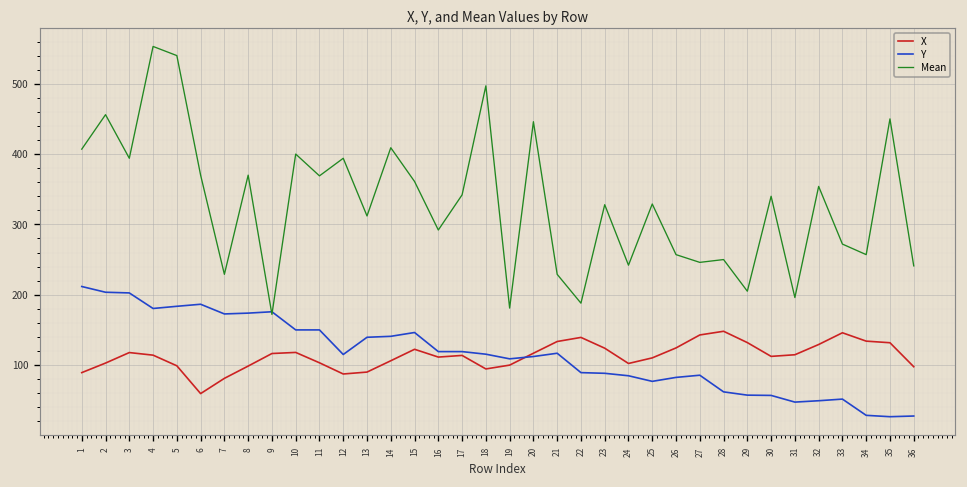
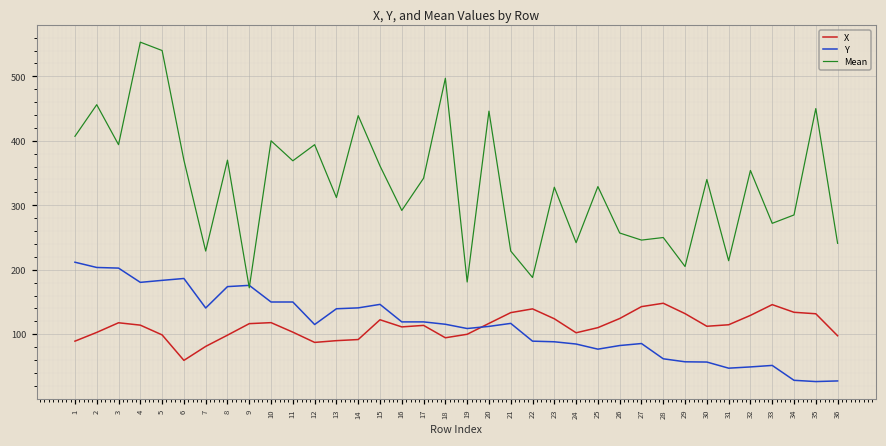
  {
    "X": {
      "1": 90,
      "2": 100,
      "3": 120,
      "4": 110,
      "5": 100,
      "6": 60,
      "7": 80,
      "8": 100,
      "9": 120,
      "10": 120,
      "11": 100,
      "12": 90,
      "13": 90,
-     "14": 110,
+     "14": 90,
      "15": 120,
      "16": 110,
      "17": 110,
      "18": 90,
      "19": 100,
      "20": 120,
      "21": 130,
      "22": 140,
      "23": 120,
      "24": 100,
      "25": 110,
      "26": 120,
      "27": 140,
      "28": 150,
      "29": 130,
      "30": 110,
      "31": 110,
      "32": 130,
      "33": 150,
      "34": 130,
      "35": 130,
      "36": 100
    },
    "Y": {
      "1": 210,
      "2": 200,
      "3": 200,
      "4": 180,
      "5": 180,
      "6": 190,
-     "7": 170,
+     "7": 140,
      "8": 170,
      "10": 150,
      "11": 150,
      "12": 120,
      "13": 140,
      "14": 140,
      "15": 150,
      "16": 120,
      "17": 120,
      "18": 120,
      "19": 110,
      "20": 110,
      "21": 120,
      "22": 90,
      "23": 90,
      "24": 80,
      "25": 80,
      "26": 80,
      "27": 90,
      "28": 60,
      "29": 60,
      "30": 60,
      "31": 50,
      "32": 50,
      "33": 50,
      "34": 30,
      "35": 30,
      "36": 30
    },
    "Mean": {
      "1": 410,
      "2": 460,
      "3": 390,
      "4": 550,
      "5": 540,
      "6": 370,
      "7": 230,
      "8": 370,
      "10": 400,
      "11": 370,
      "12": 390,
      "13": 310,
-     "14": 410,
+     "14": 440,
      "15": 360,
      "16": 290,
      "17": 340,
      "18": 500,
      "19": 180,
      "20": 450,
      "21": 230,
      "22": 190,
      "23": 330,
      "24": 240,
      "25": 330,
      "26": 260,
      "27": 250,
      "28": 250,
      "29": 210,
      "30": 340,
-     "31": 200,
+     "31": 210,
      "32": 350,
      "33": 270,
-     "34": 260,
+     "34": 290,
      "35": 450,
      "36": 240
    }
  }
